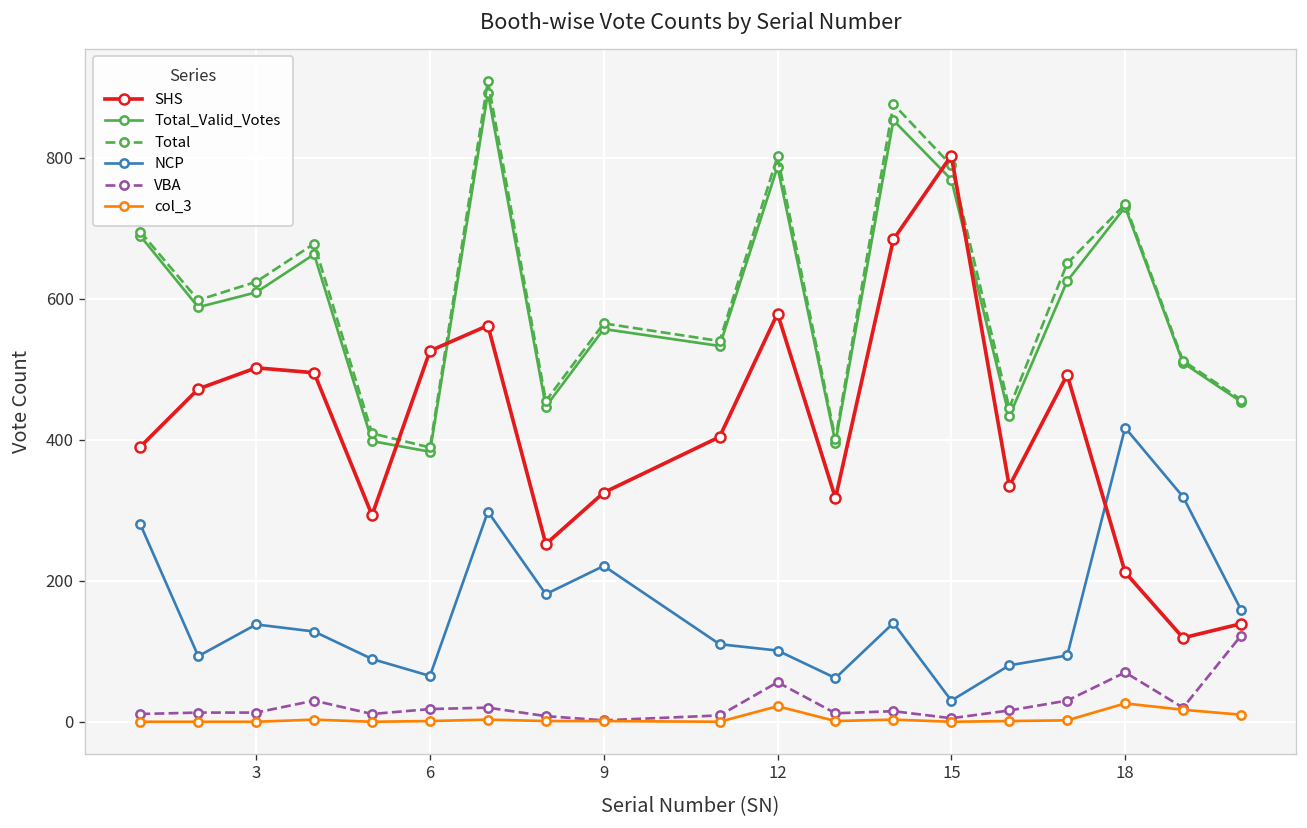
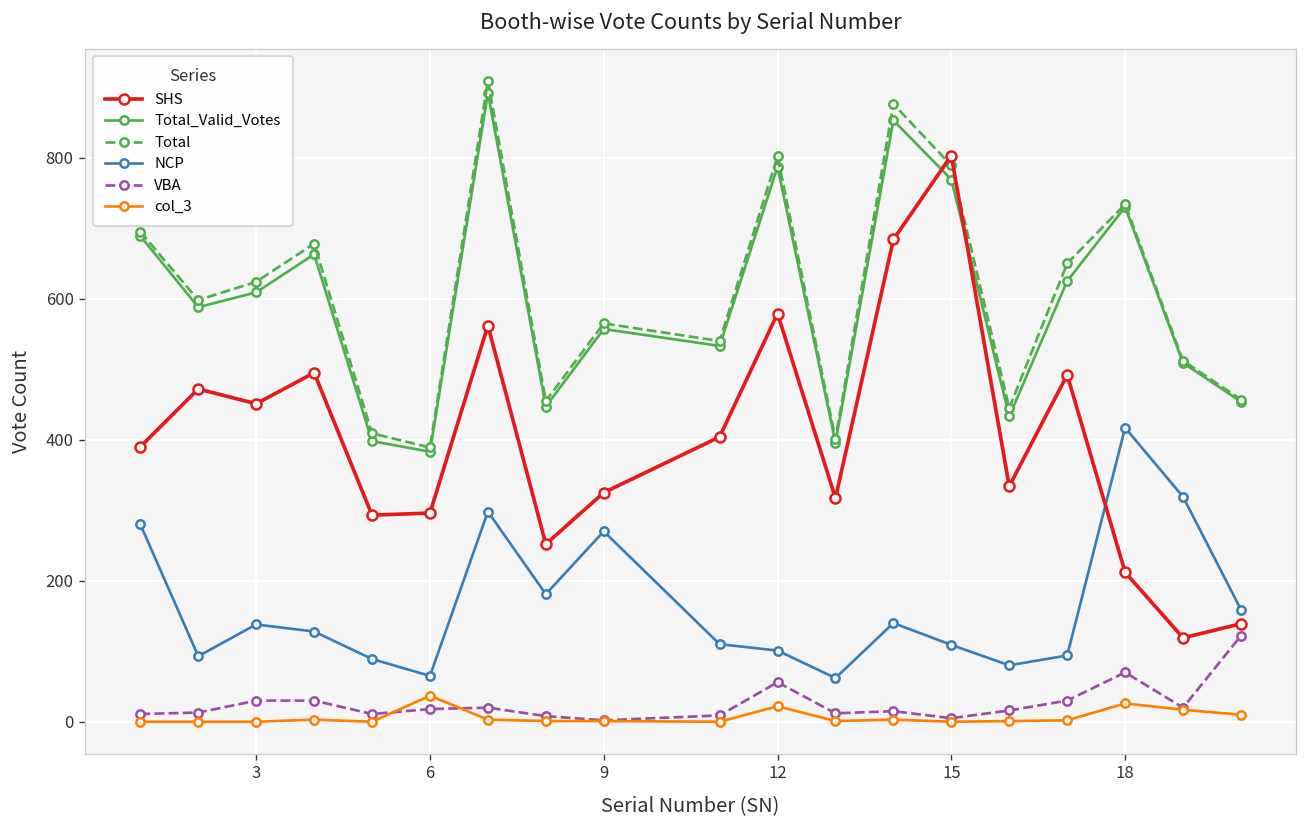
  {
    "SHS": {
-     "3": 500,
-     "6": 530,
+     "3": 450,
+     "6": 300,
      "9": 330,
      "12": 580,
      "15": 800,
      "18": 210
    },
    "NCP": {
      "3": 140,
      "6": 70,
-     "9": 220,
+     "9": 270,
      "12": 100,
-     "15": 30,
+     "15": 110,
      "18": 420
    },
    "VBA": {
-     "3": 10,
+     "3": 30,
      "6": 20,
      "12": 60,
      "15": 10,
      "18": 70
    },
    "col_3": {
      "3": 0,
-     "6": 0,
+     "6": 40,
      "12": 20,
      "15": 0,
      "18": 30
    }
  }
